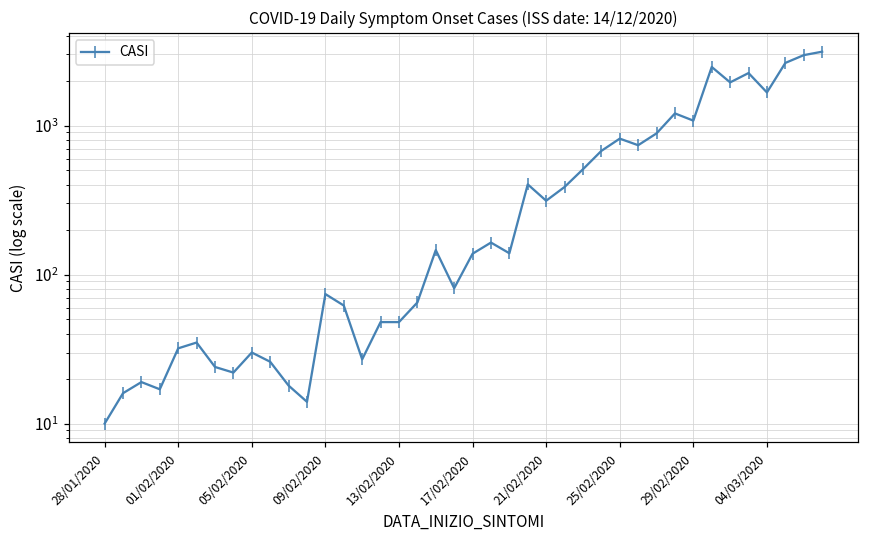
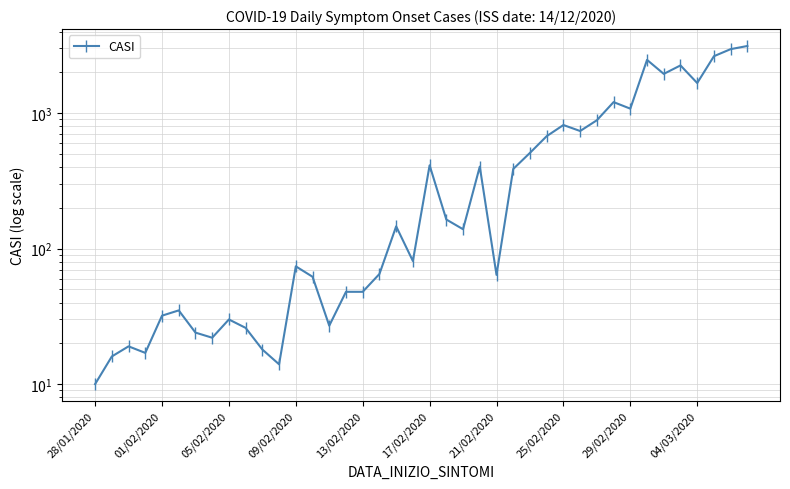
  {
    "28/01/2020": 10,
    "01/02/2020": 32,
    "05/02/2020": 30,
    "09/02/2020": 70,
    "13/02/2020": 48,
-   "17/02/2020": 140,
-   "21/02/2020": 310,
+   "17/02/2020": 410,
+   "21/02/2020": 60,
    "25/02/2020": 800,
    "29/02/2020": 1100,
    "04/03/2020": 1700
  }
